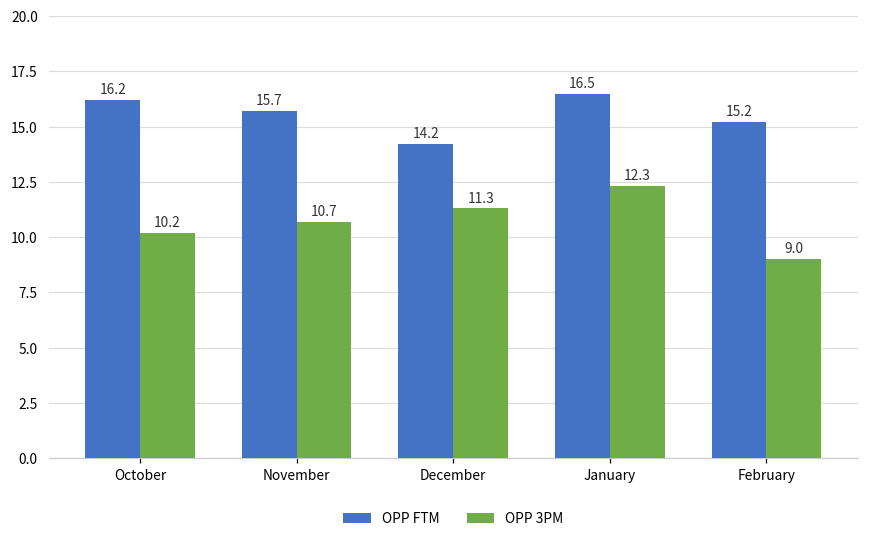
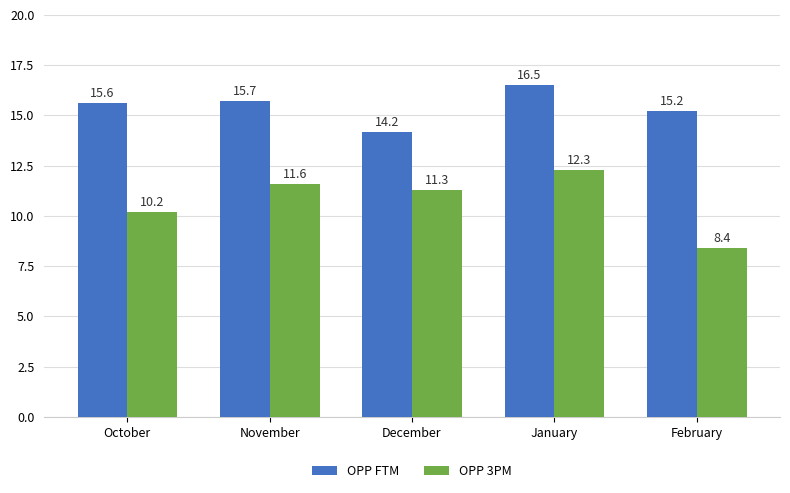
  {
    "OPP FTM": {
-     "October": 16.2,
+     "October": 15.6,
      "November": 15.7,
      "December": 14.2,
      "January": 16.5,
      "February": 15.2
    },
    "OPP 3PM": {
      "October": 10.2,
-     "November": 10.7,
+     "November": 11.6,
      "December": 11.3,
      "January": 12.3,
-     "February": 9.0
+     "February": 8.4
    }
  }
